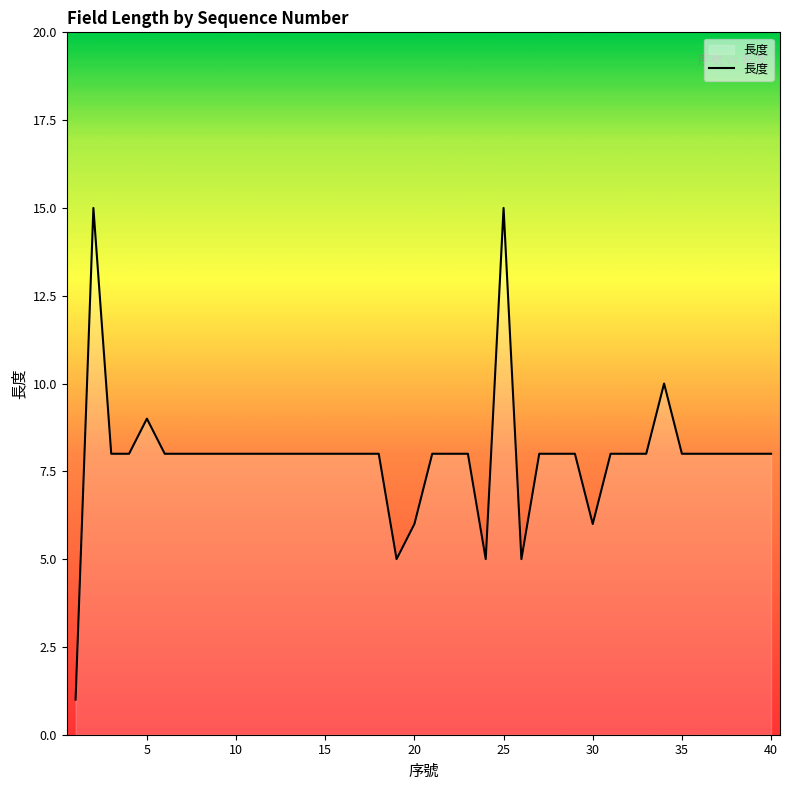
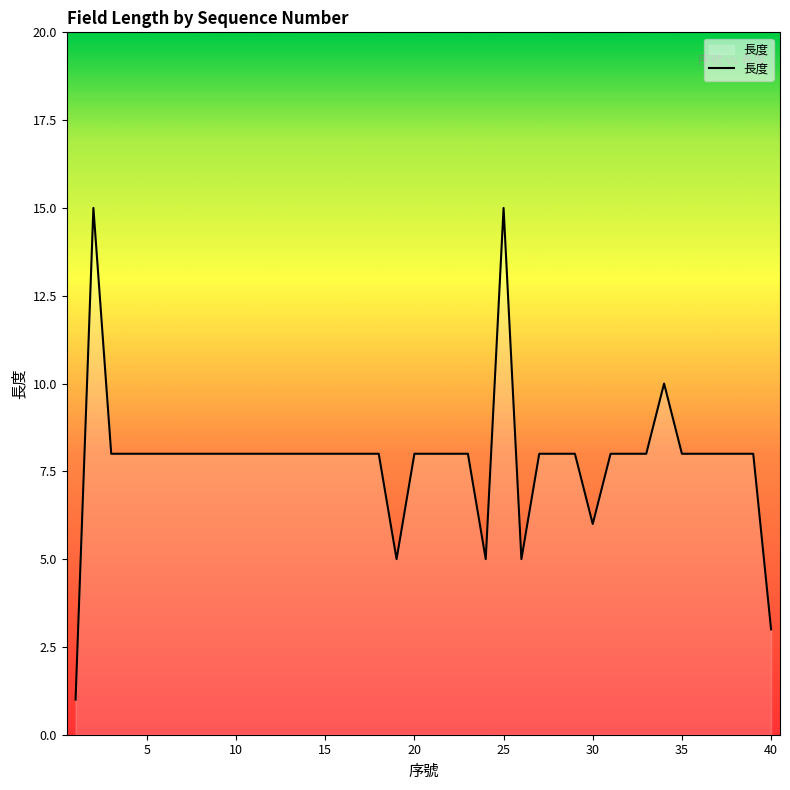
  {
-   "5": 9,
+   "5": 8,
    "10": 8,
    "15": 8,
-   "20": 6,
+   "20": 8,
    "25": 15,
    "30": 6,
    "35": 8,
-   "40": 8
+   "40": 3
  }
